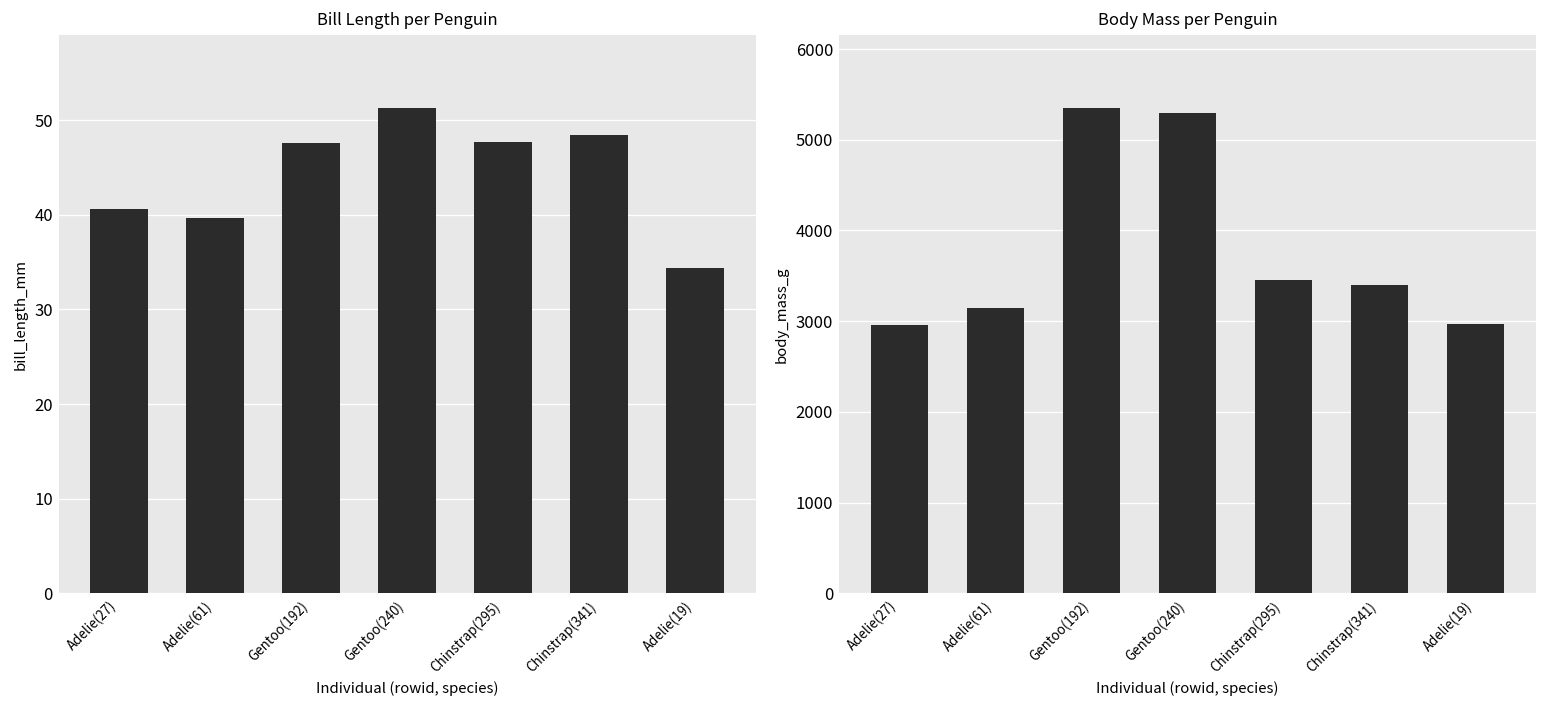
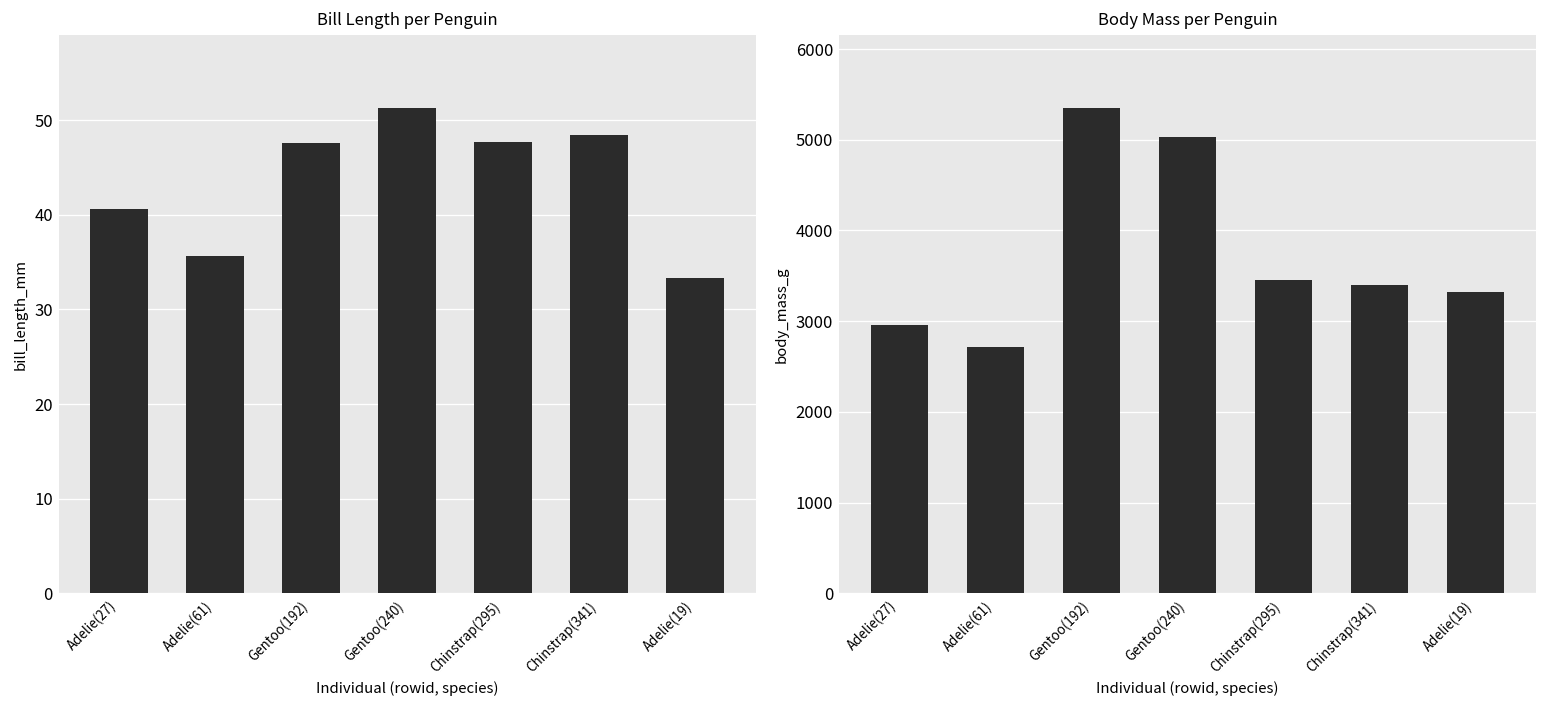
  {
    "Bill Length per Penguin": {
      "Adelie(27)": 41,
-     "Adelie(61)": 40,
+     "Adelie(61)": 36,
      "Gentoo(192)": 48,
      "Gentoo(240)": 51,
      "Chinstrap(295)": 48,
      "Chinstrap(341)": 48,
-     "Adelie(19)": 34
+     "Adelie(19)": 33
    },
    "Body Mass per Penguin": {
      "Adelie(27)": 3000,
-     "Adelie(61)": 3200,
+     "Adelie(61)": 2700,
      "Gentoo(192)": 5400,
-     "Gentoo(240)": 5300,
+     "Gentoo(240)": 5000,
      "Chinstrap(295)": 3500,
      "Chinstrap(341)": 3400,
-     "Adelie(19)": 3000
+     "Adelie(19)": 3300
    }
  }
